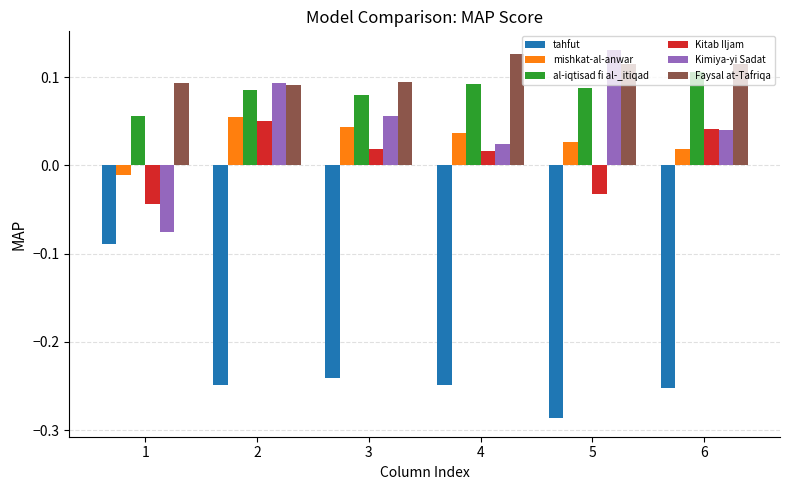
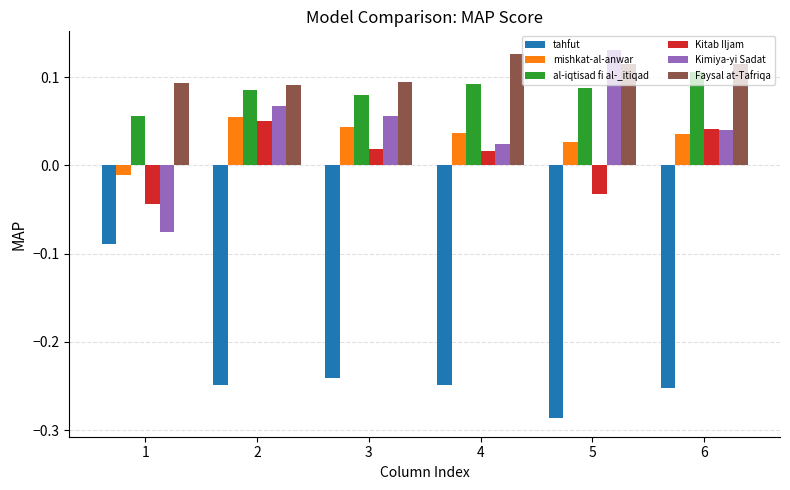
  {
    "tahfut": {
      "1": -0.09,
      "2": -0.25,
      "3": -0.24,
      "4": -0.25,
      "5": -0.29,
      "6": -0.25
    },
    "mishkat-al-anwar": {
      "1": -0.01,
      "2": 0.05,
      "3": 0.04,
      "4": 0.04,
      "5": 0.03,
-     "6": 0.02
+     "6": 0.03
    },
    "al-iqtisad fi al-_itiqad": {
      "1": 0.06,
      "2": 0.09,
      "3": 0.08,
      "4": 0.09,
      "5": 0.09
    },
    "Kitab Iljam": {
      "1": -0.04,
      "2": 0.05,
      "3": 0.02,
      "4": 0.02,
      "5": -0.03,
      "6": 0.04
    },
    "Kimiya-yi Sadat": {
      "1": -0.08,
-     "2": 0.09,
+     "2": 0.07,
      "3": 0.06,
      "4": 0.02,
      "6": 0.04
    },
    "Faysal at-Tafriqa": {
      "1": 0.09,
      "2": 0.09,
      "3": 0.09,
      "4": 0.13
    }
  }
